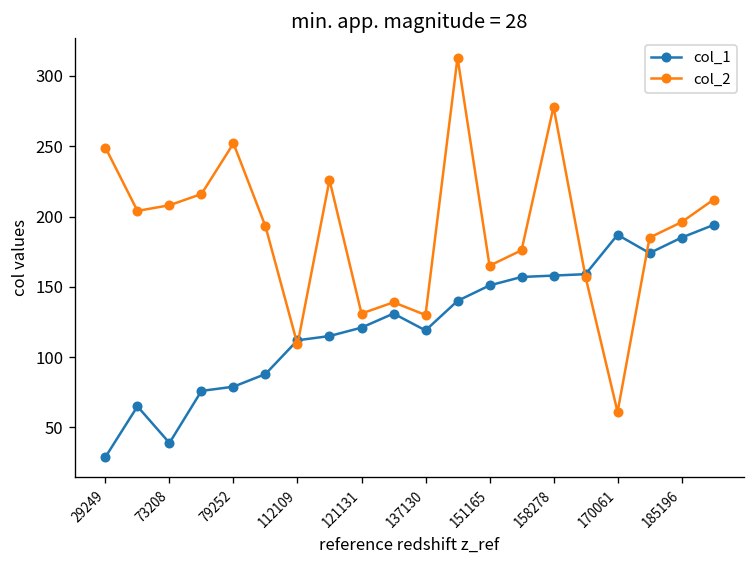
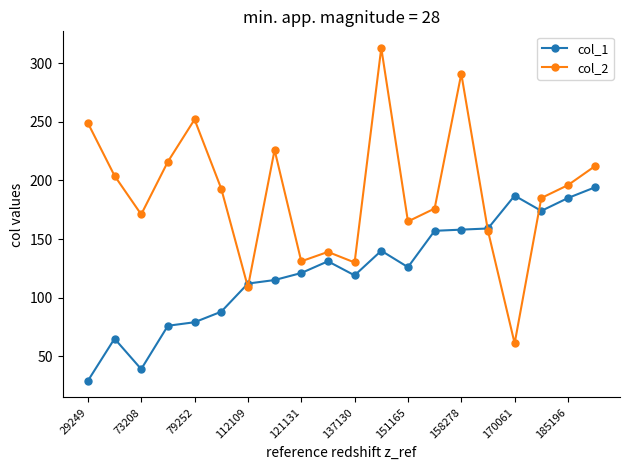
  {
    "col_1": {
      "29249": 29,
      "73208": 39,
      "79252": 79,
      "112109": 112,
      "121131": 121,
      "137130": 119,
-     "151165": 151,
+     "151165": 126,
      "158278": 158,
      "170061": 187,
      "185196": 185
    },
    "col_2": {
      "29249": 249,
-     "73208": 208,
+     "73208": 171,
      "79252": 252,
      "112109": 109,
      "121131": 131,
      "137130": 130,
      "151165": 165,
-     "158278": 278,
+     "158278": 291,
      "170061": 61,
      "185196": 196
    }
  }
